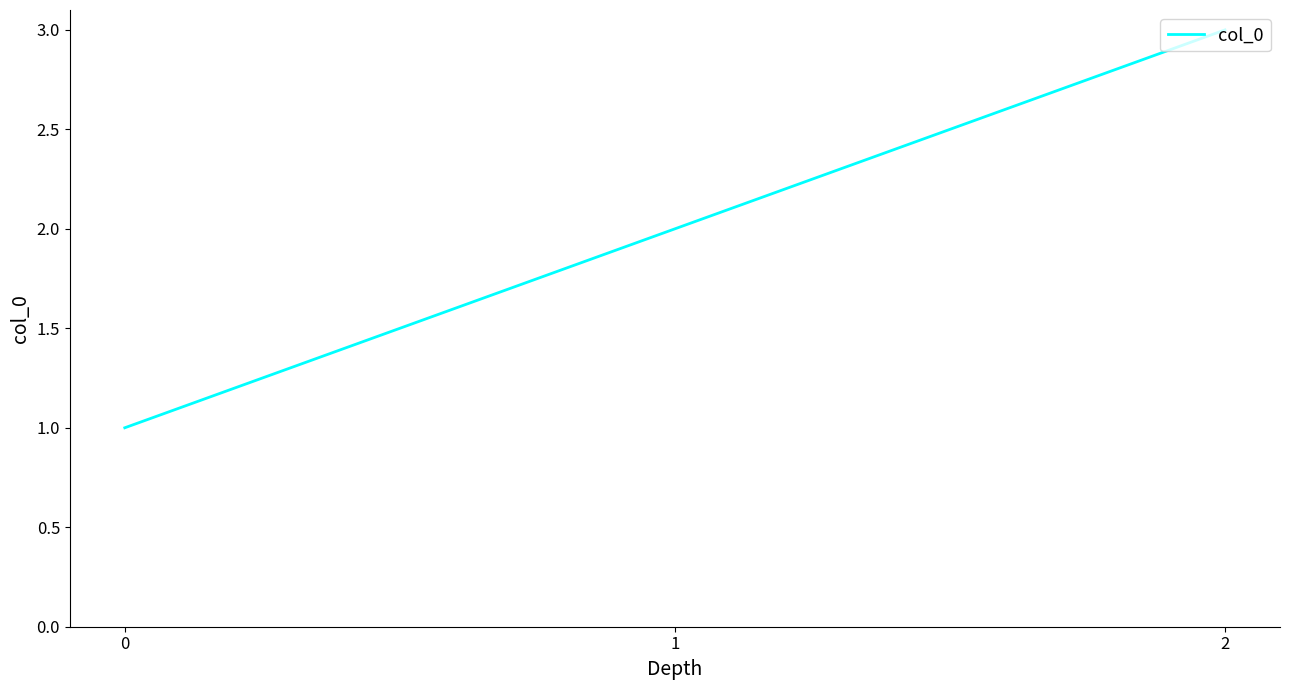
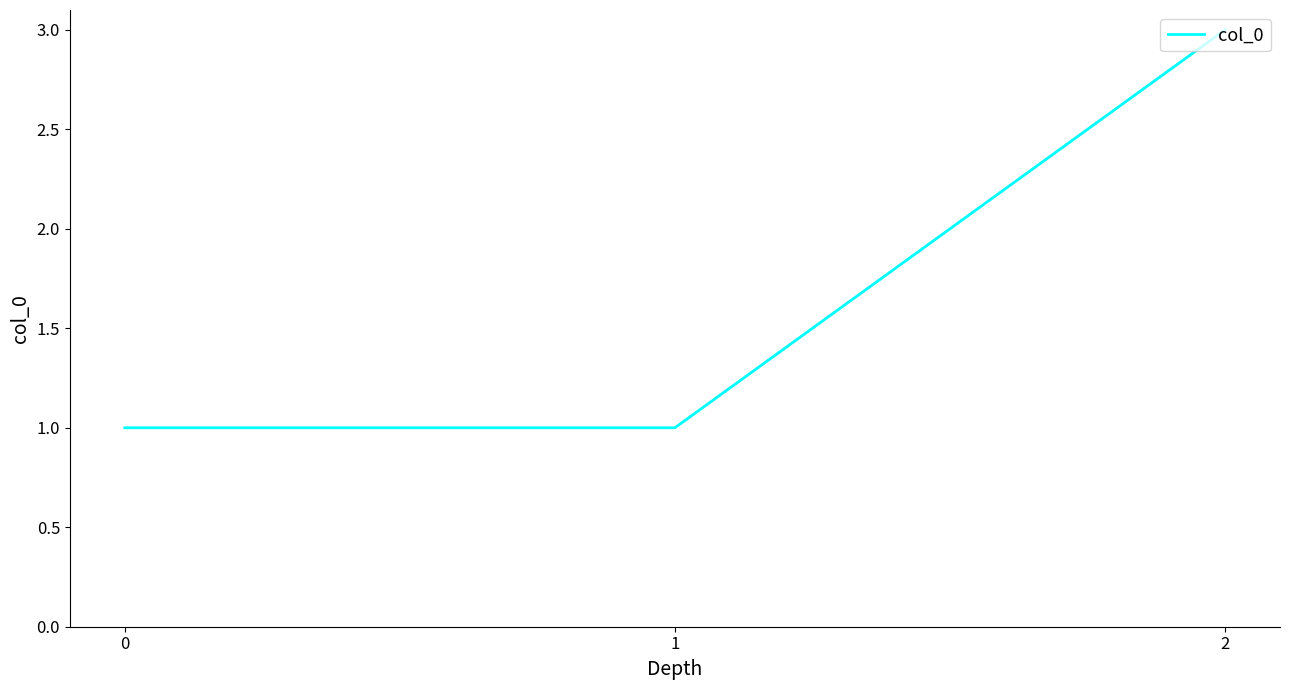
  {
    "0": 1,
-   "1": 2
+   "1": 1
  }
